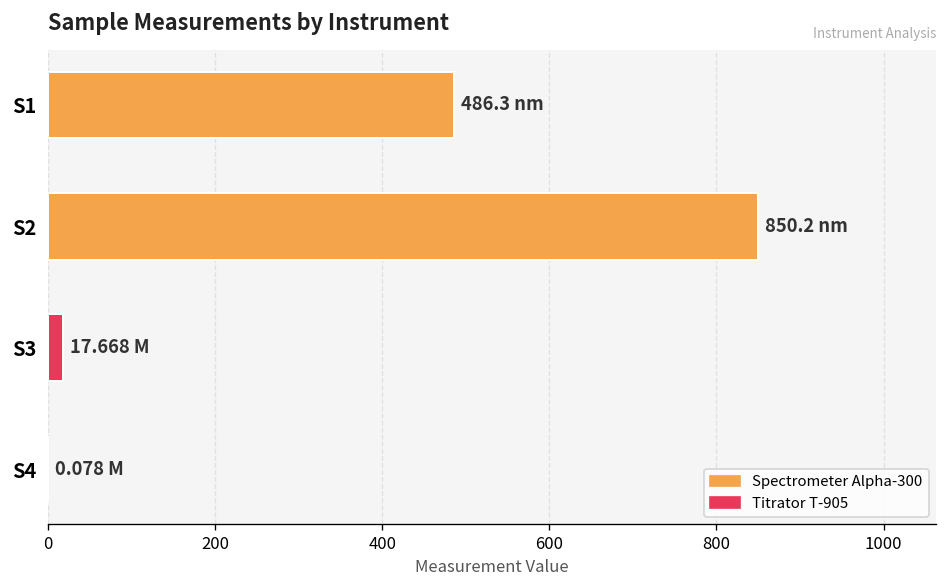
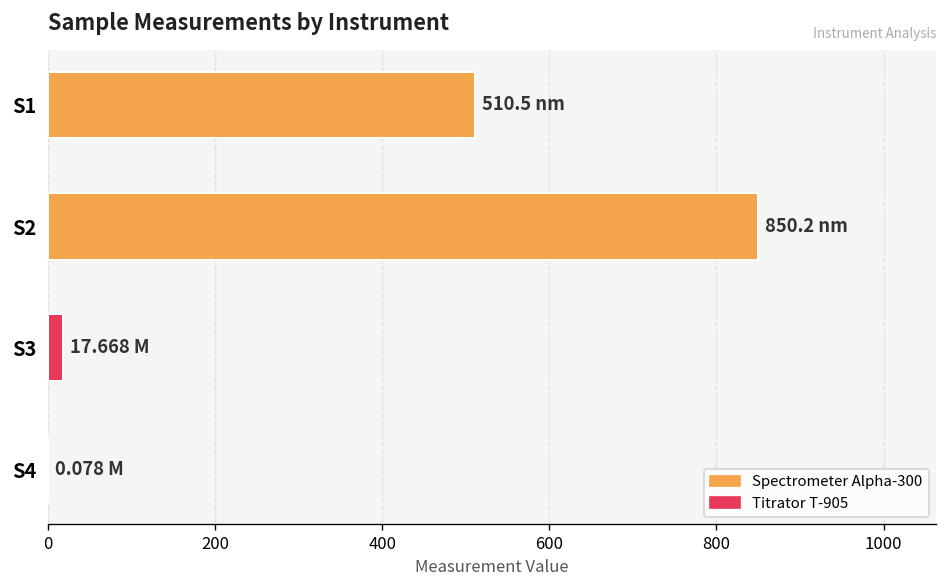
  {
-   "S1": 486.3,
+   "S1": 510.5,
    "S2": 850.2,
    "S3": 17.668,
    "S4": 0.078
  }
